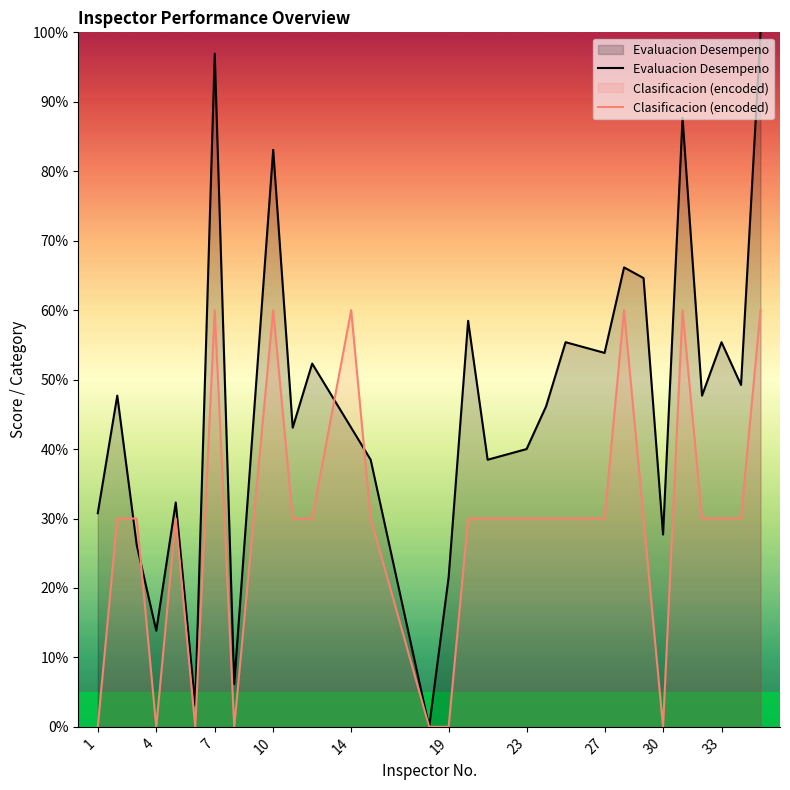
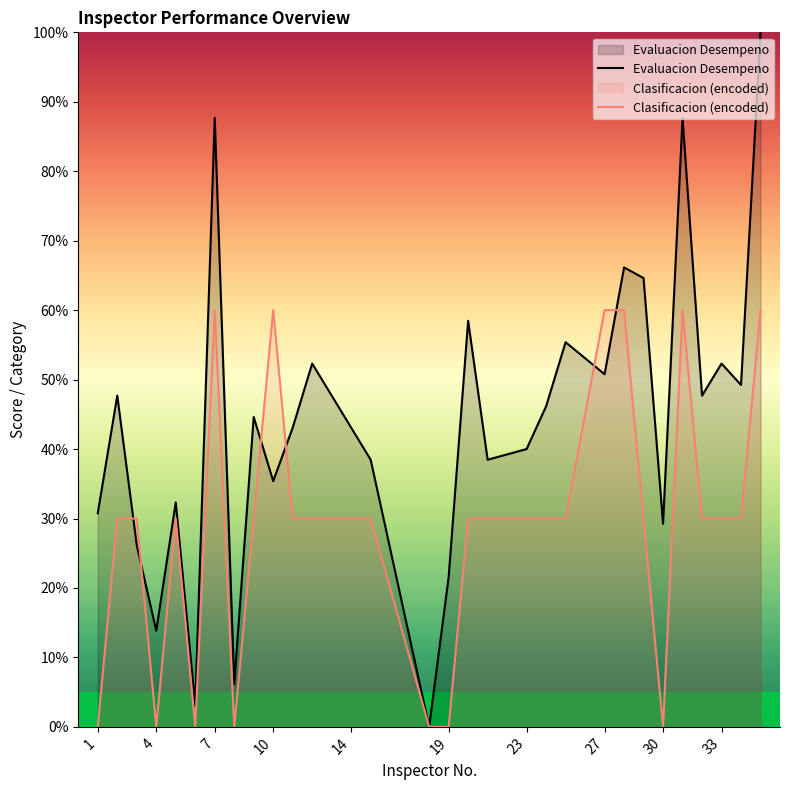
  {
    "Evaluacion Desempeno": {
      "1": "31%",
      "4": "14%",
-     "7": "97%",
-     "10": "83%",
+     "7": "88%",
+     "10": "35%",
      "14": "43%",
      "19": "22%",
      "23": "40%",
-     "27": "54%",
-     "30": "28%",
-     "33": "55%"
+     "27": "51%",
+     "30": "29%",
+     "33": "52%"
    },
    "Clasificacion (encoded)": {
      "7": "60%",
      "10": "60%",
-     "14": "60%",
+     "14": "30%",
      "23": "30%",
-     "27": "30%",
+     "27": "60%",
      "33": "30%"
    }
  }
